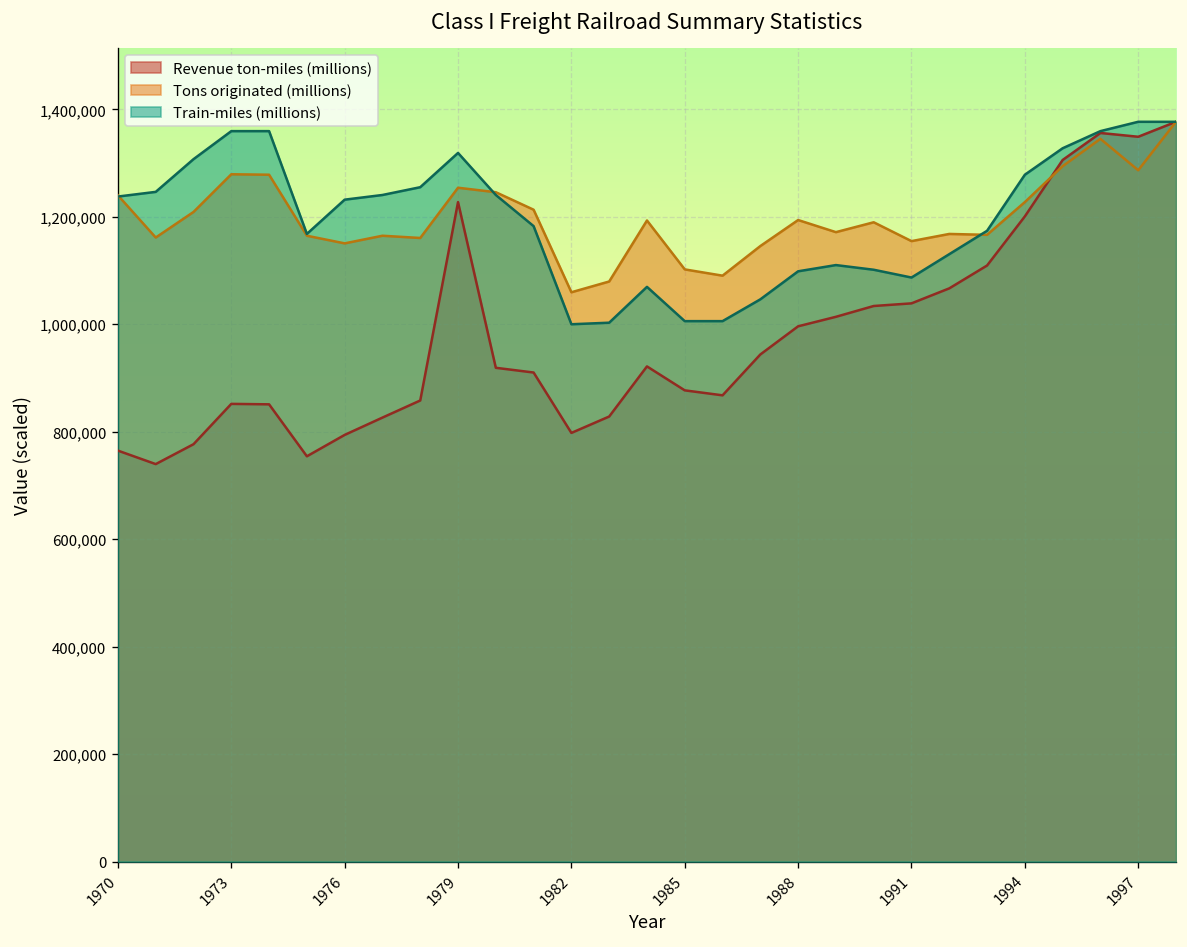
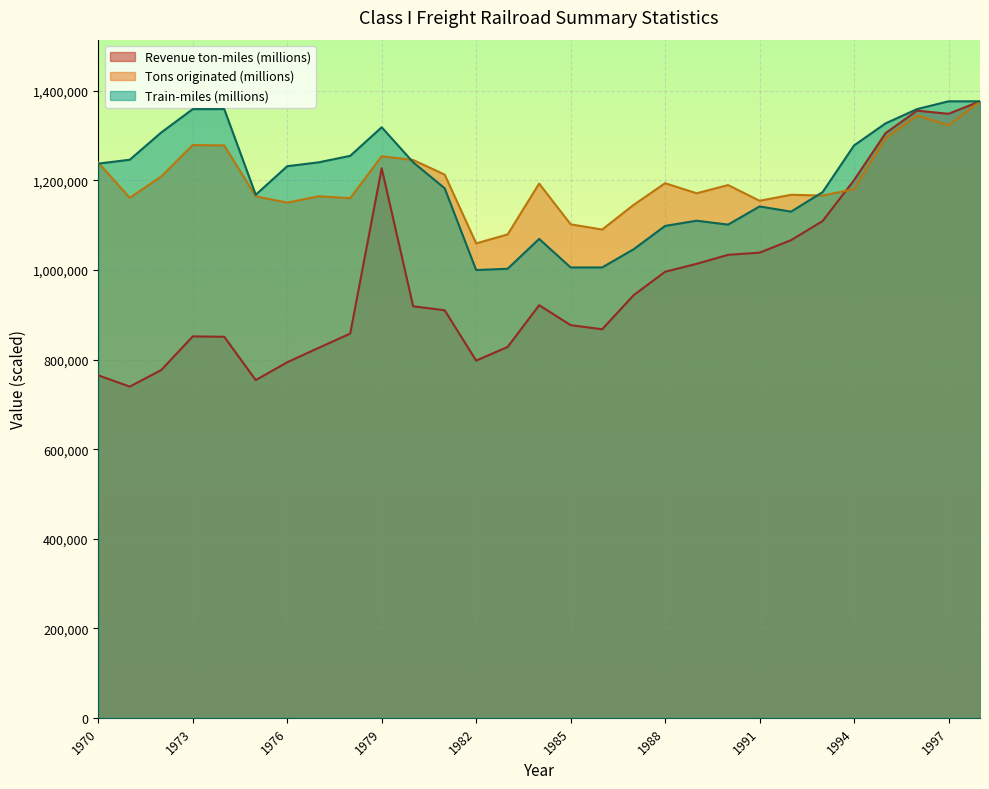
  {
    "Revenue ton-miles (millions)": {
      "1970": "760,000",
      "1973": "850,000",
      "1976": "790,000",
      "1979": "1,230,000",
      "1982": "800,000",
      "1985": "880,000",
      "1988": "1,000,000",
      "1991": "1,040,000",
      "1994": "1,200,000",
      "1997": "1,350,000"
    },
    "Tons originated (millions)": {
      "1973": "1,280,000",
      "1976": "1,150,000",
      "1979": "1,250,000",
      "1982": "1,060,000",
      "1985": "1,100,000",
      "1988": "1,190,000",
      "1991": "1,150,000",
-     "1994": "1,230,000",
-     "1997": "1,290,000"
+     "1994": "1,180,000",
+     "1997": "1,320,000"
    },
    "Train-miles (millions)": {
      "1973": "1,360,000",
      "1976": "1,230,000",
      "1979": "1,320,000",
      "1982": "1,000,000",
      "1985": "1,010,000",
      "1988": "1,100,000",
-     "1991": "1,090,000",
+     "1991": "1,140,000",
      "1994": "1,280,000",
      "1997": "1,380,000"
    }
  }
